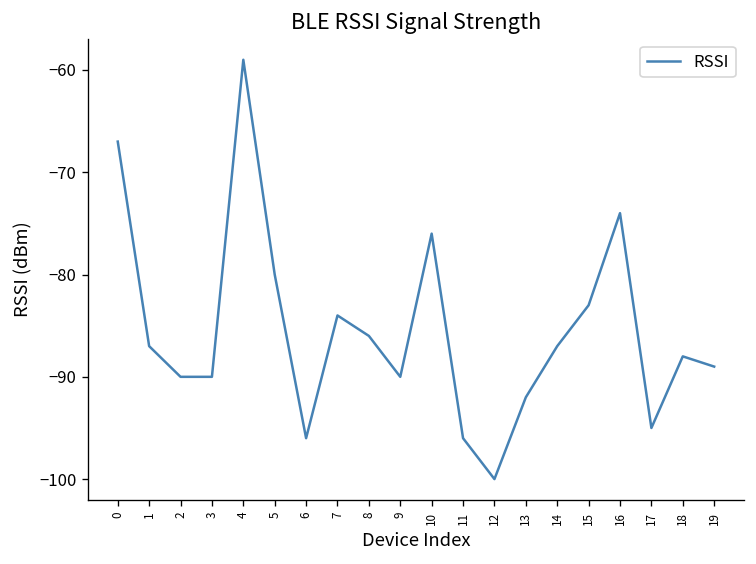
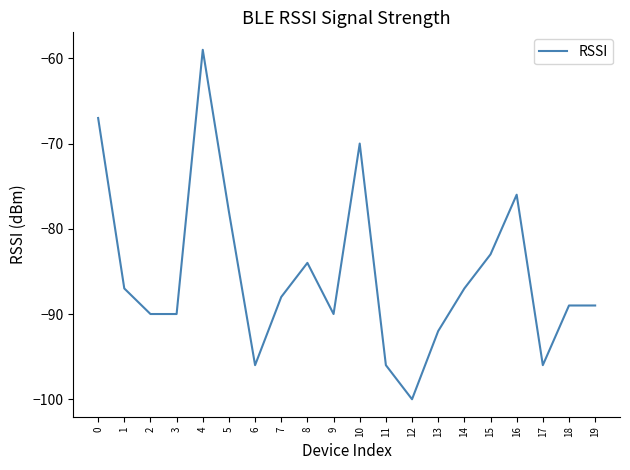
  {
    "0": -67,
    "1": -87,
    "2": -90,
    "3": -90,
    "4": -59,
-   "5": -80,
+   "5": -78,
    "6": -96,
-   "7": -84,
-   "8": -86,
+   "7": -88,
+   "8": -84,
    "9": -90,
-   "10": -76,
+   "10": -70,
    "11": -96,
    "12": -100,
    "13": -92,
    "14": -87,
    "15": -83,
-   "16": -74,
-   "17": -95,
-   "18": -88,
+   "16": -76,
+   "17": -96,
+   "18": -89,
    "19": -89
  }
